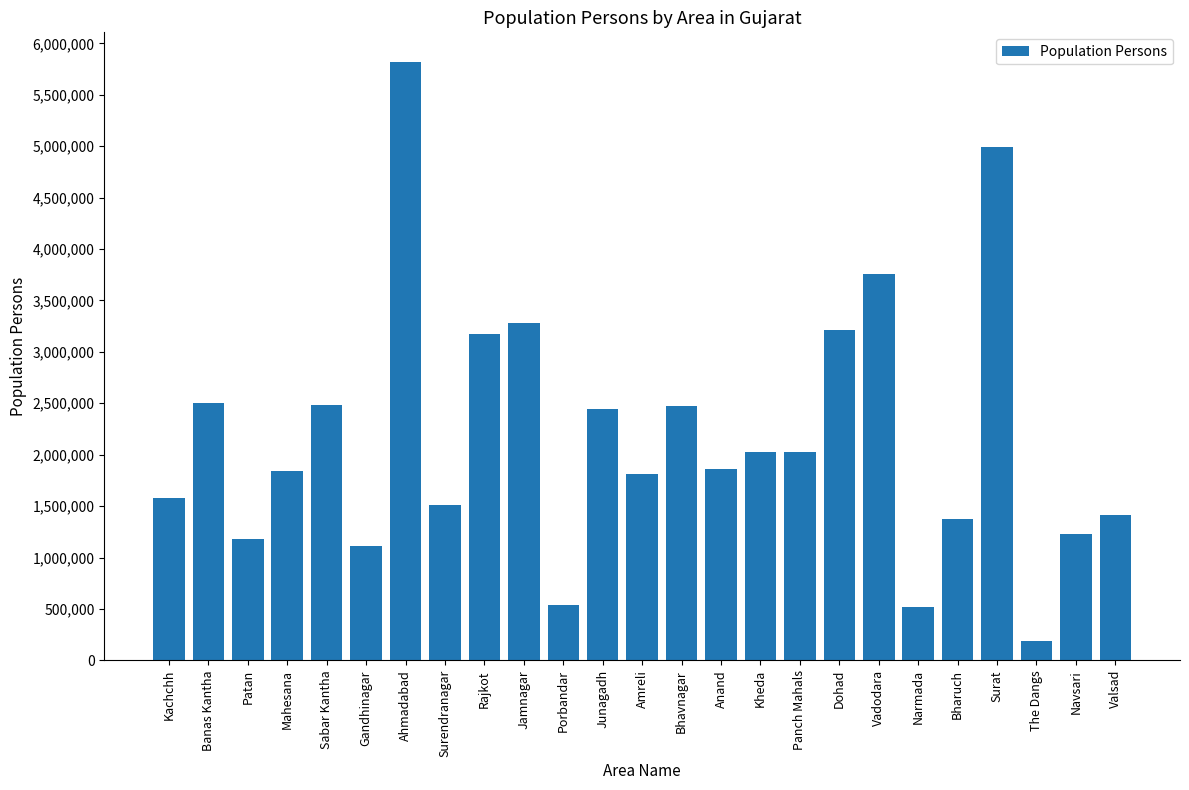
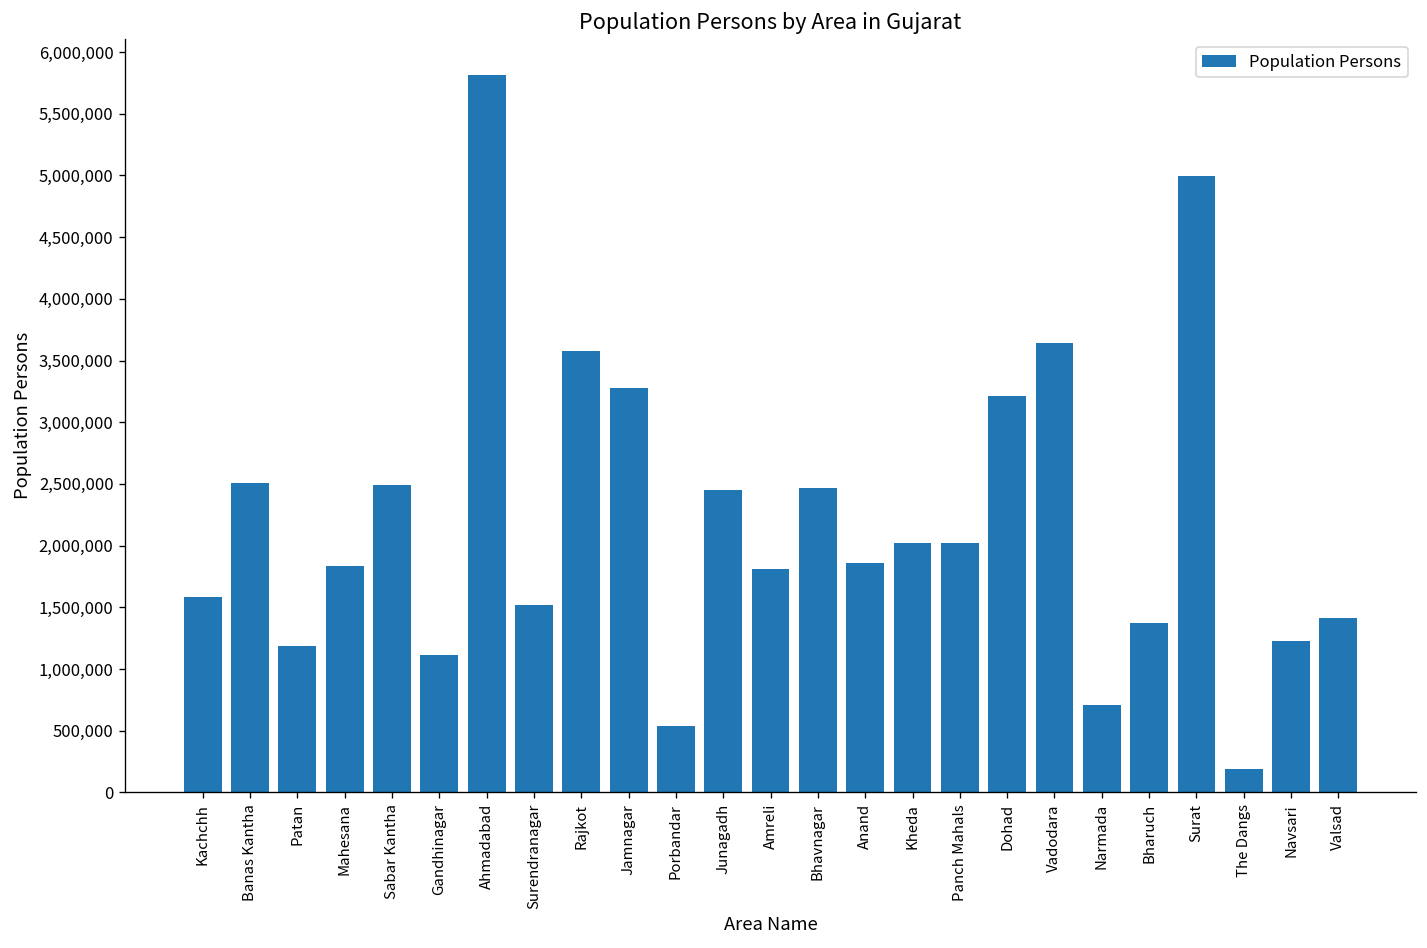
  {
    "Kachchh": "1,580,000",
    "Banas Kantha": "2,500,000",
    "Patan": "1,180,000",
    "Mahesana": "1,840,000",
    "Sabar Kantha": "2,490,000",
    "Gandhinagar": "1,110,000",
    "Ahmadabad": "5,820,000",
    "Surendranagar": "1,520,000",
-   "Rajkot": "3,170,000",
+   "Rajkot": "3,580,000",
    "Jamnagar": "3,280,000",
    "Porbandar": "540,000",
    "Junagadh": "2,450,000",
    "Amreli": "1,810,000",
    "Bhavnagar": "2,470,000",
    "Anand": "1,860,000",
    "Kheda": "2,020,000",
    "Panch Mahals": "2,030,000",
    "Dohad": "3,220,000",
-   "Vadodara": "3,760,000",
-   "Narmada": "510,000",
+   "Vadodara": "3,640,000",
+   "Narmada": "710,000",
    "Bharuch": "1,370,000",
    "Surat": "5,000,000",
    "The Dangs": "190,000",
    "Navsari": "1,230,000",
    "Valsad": "1,410,000"
  }
